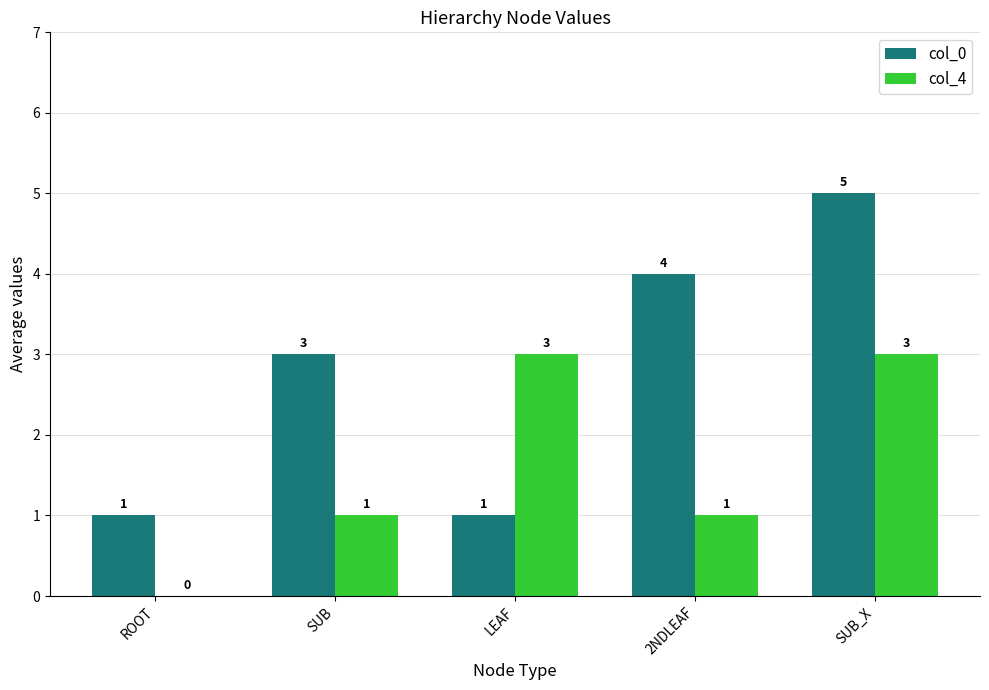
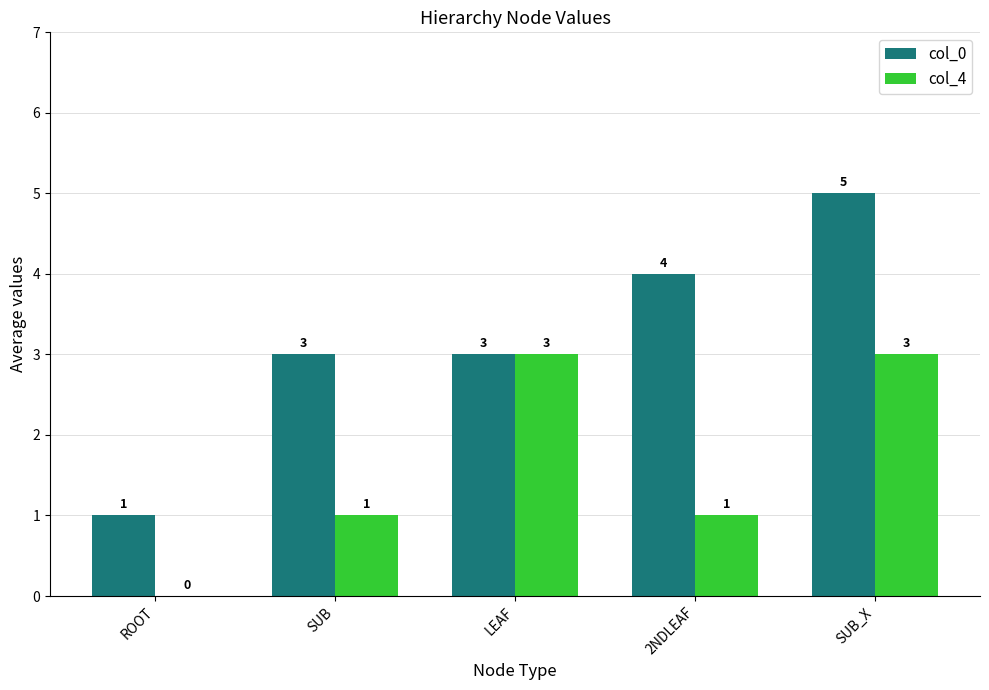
  {
    "col_0": {
      "ROOT": 1,
      "SUB": 3,
-     "LEAF": 1,
+     "LEAF": 3,
      "2NDLEAF": 4,
      "SUB_X": 5
    },
    "col_4": {
      "ROOT": 0,
      "SUB": 1,
      "LEAF": 3,
      "2NDLEAF": 1,
      "SUB_X": 3
    }
  }
